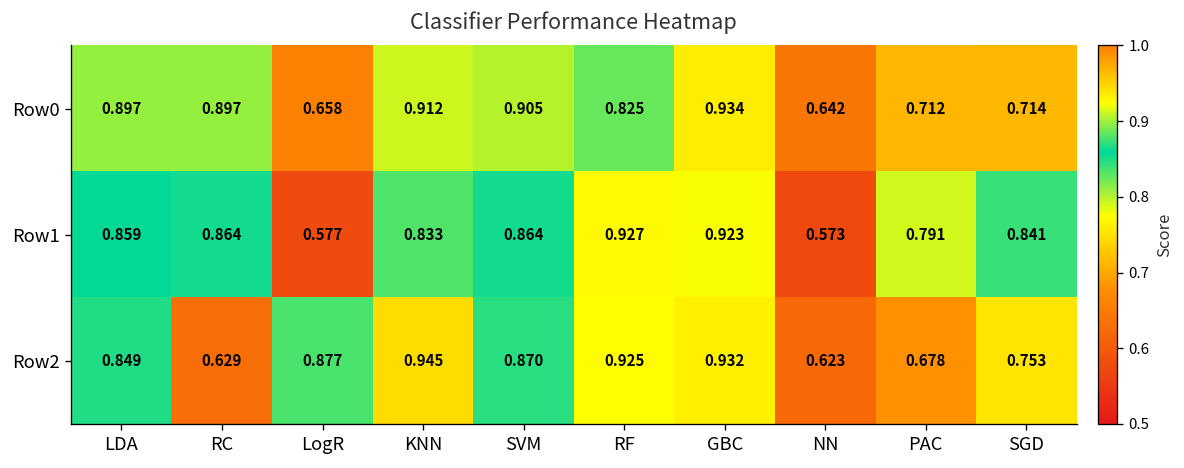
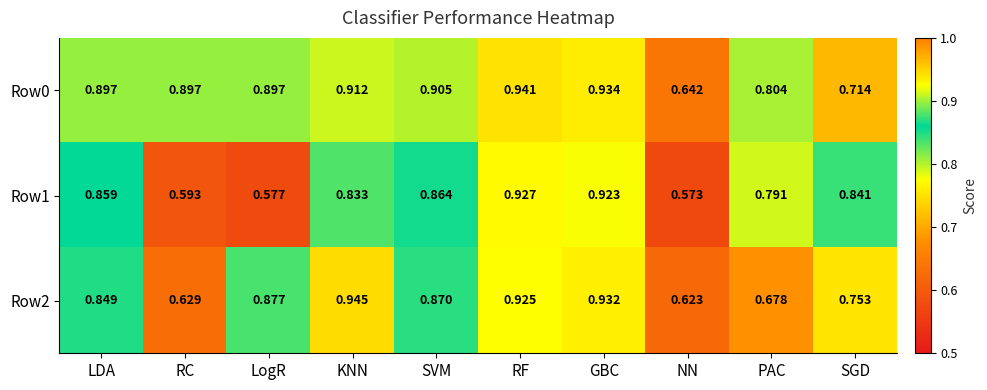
  {
    "Row0": {
      "LDA": 0.897,
      "RC": 0.897,
-     "LogR": 0.658,
+     "LogR": 0.897,
      "KNN": 0.912,
      "SVM": 0.905,
-     "RF": 0.825,
+     "RF": 0.941,
      "GBC": 0.934,
      "NN": 0.642,
-     "PAC": 0.712,
+     "PAC": 0.804,
      "SGD": 0.714
    },
    "Row1": {
      "LDA": 0.859,
-     "RC": 0.864,
+     "RC": 0.593,
      "LogR": 0.577,
      "KNN": 0.833,
      "SVM": 0.864,
      "RF": 0.927,
      "GBC": 0.923,
      "NN": 0.573,
      "PAC": 0.791,
      "SGD": 0.841
    },
    "Row2": {
      "LDA": 0.849,
      "RC": 0.629,
      "LogR": 0.877,
      "KNN": 0.945,
      "SVM": 0.870,
      "RF": 0.925,
      "GBC": 0.932,
      "NN": 0.623,
      "PAC": 0.678,
      "SGD": 0.753
    }
  }
